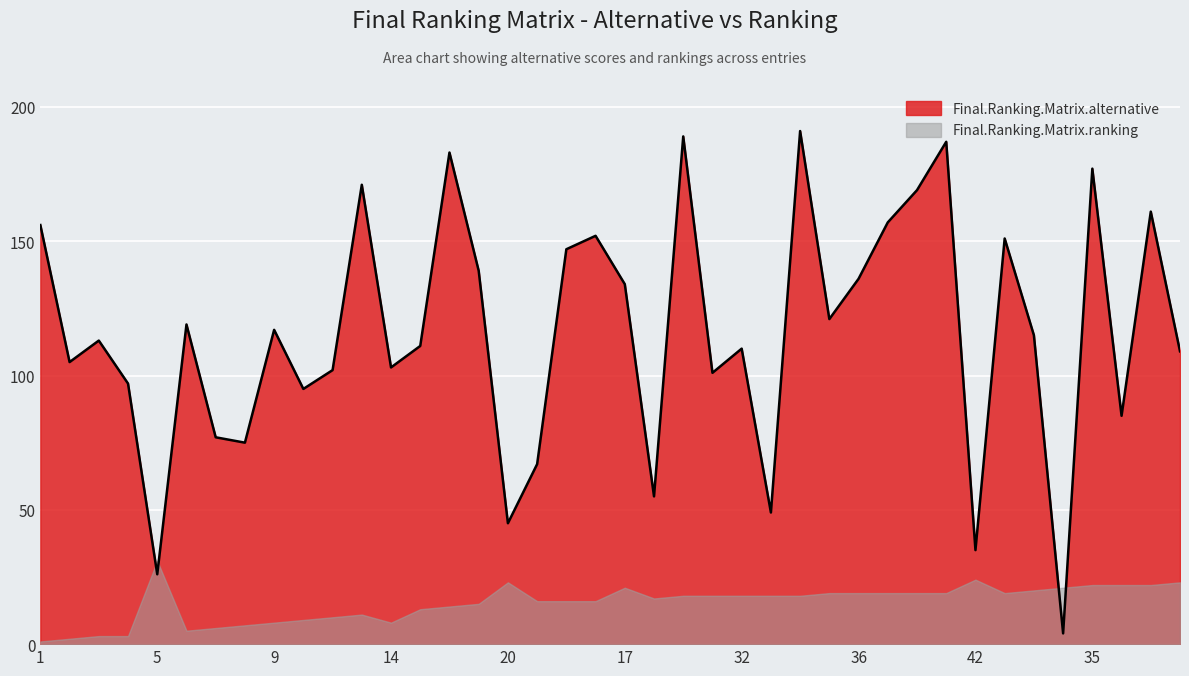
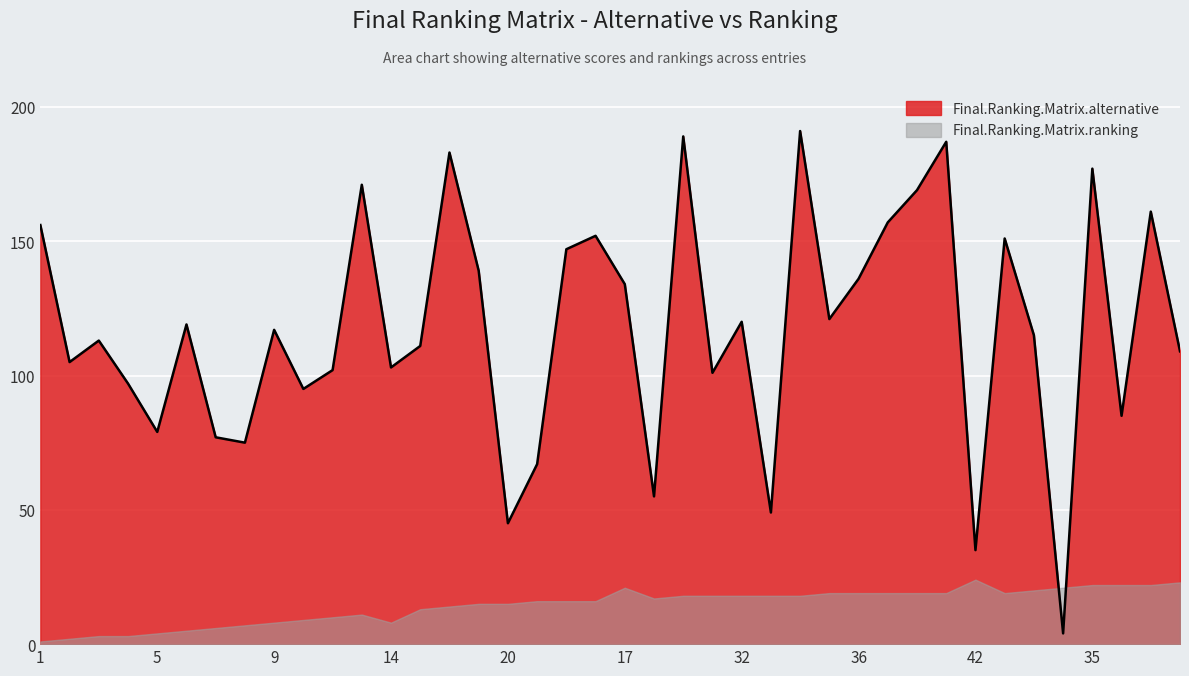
  {
    "Final.Ranking.Matrix.alternative": {
      "1": 156,
-     "5": 26,
+     "5": 79,
      "9": 117,
      "14": 103,
      "20": 45,
      "17": 134,
-     "32": 110,
+     "32": 120,
      "36": 136,
      "42": 35,
      "35": 177
    },
    "Final.Ranking.Matrix.ranking": {
      "1": 1,
-     "5": 31,
+     "5": 4,
      "9": 8,
      "14": 8,
-     "20": 23,
+     "20": 15,
      "17": 21,
      "32": 18,
      "36": 19,
      "42": 24,
      "35": 22
    }
  }
